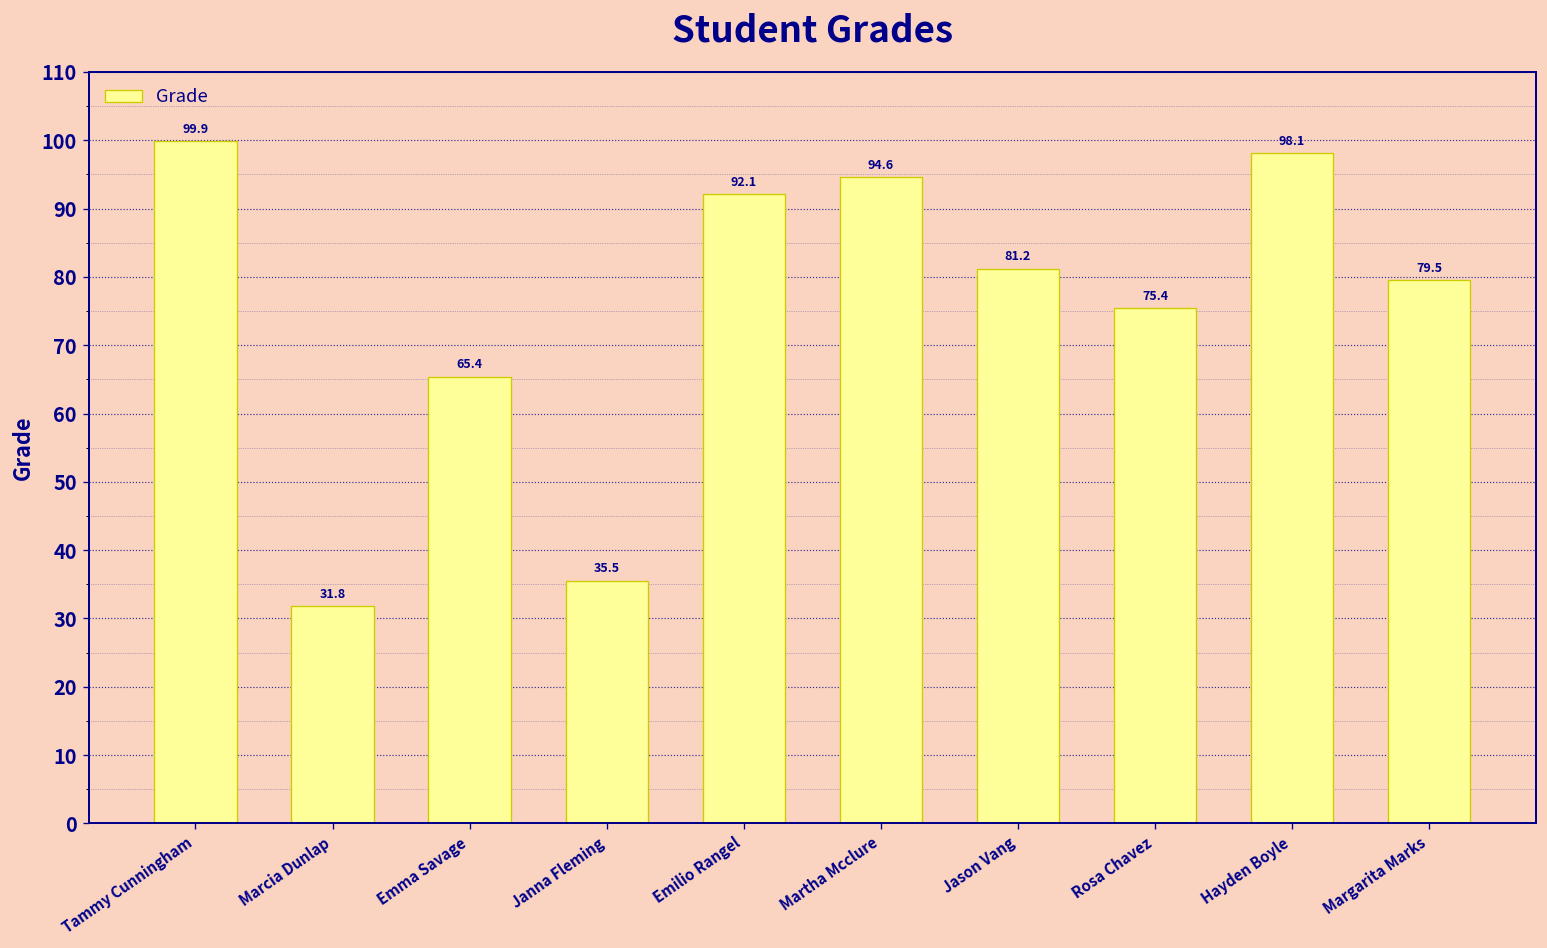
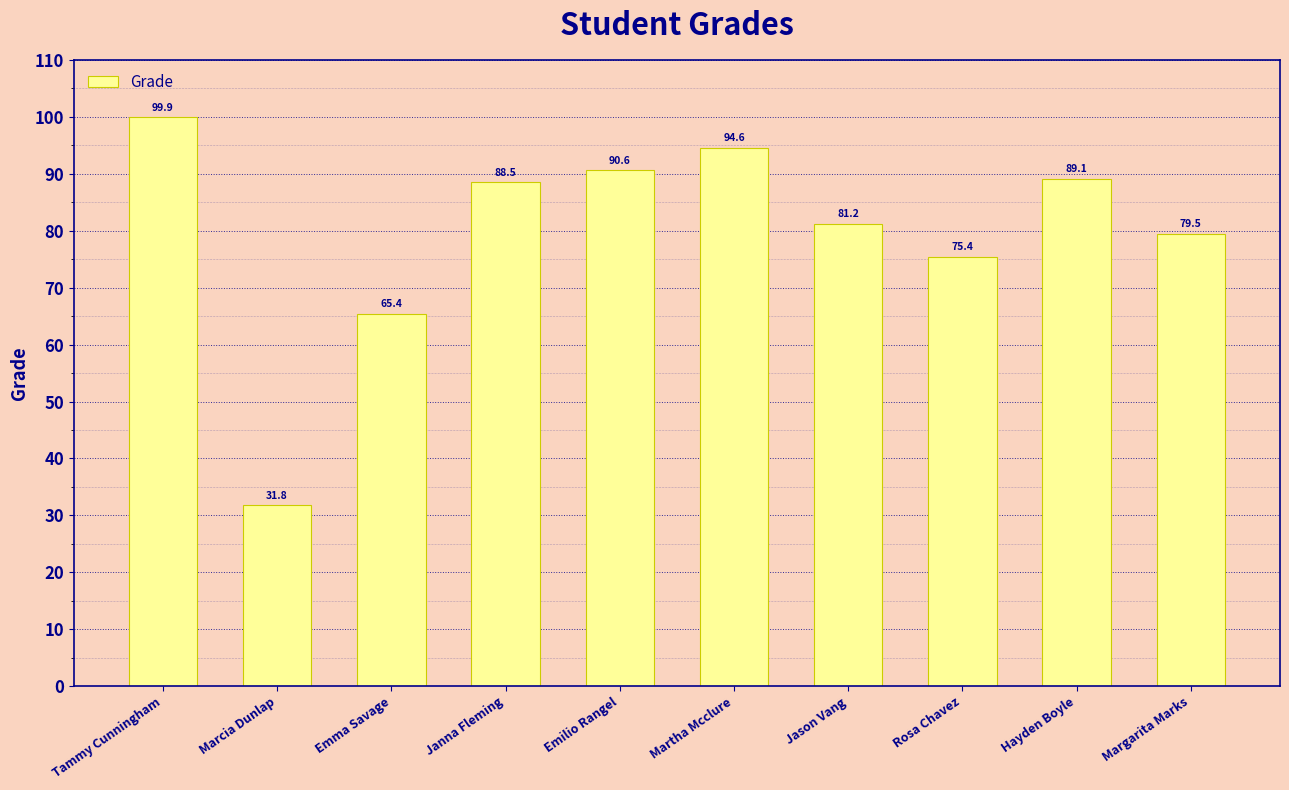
  {
    "Tammy Cunningham": 99.9,
    "Marcia Dunlap": 31.8,
    "Emma Savage": 65.4,
-   "Janna Fleming": 35.5,
-   "Emilio Rangel": 92.1,
+   "Janna Fleming": 88.5,
+   "Emilio Rangel": 90.6,
    "Martha Mcclure": 94.6,
    "Jason Vang": 81.2,
    "Rosa Chavez": 75.4,
-   "Hayden Boyle": 98.1,
+   "Hayden Boyle": 89.1,
    "Margarita Marks": 79.5
  }
